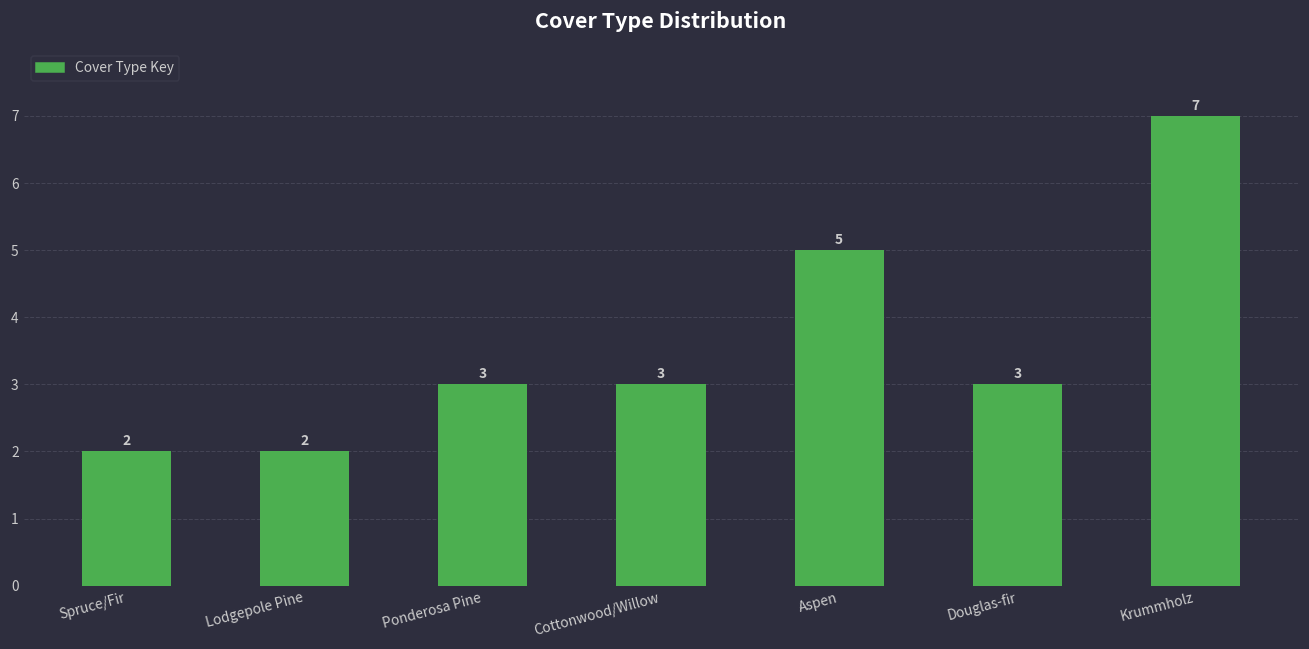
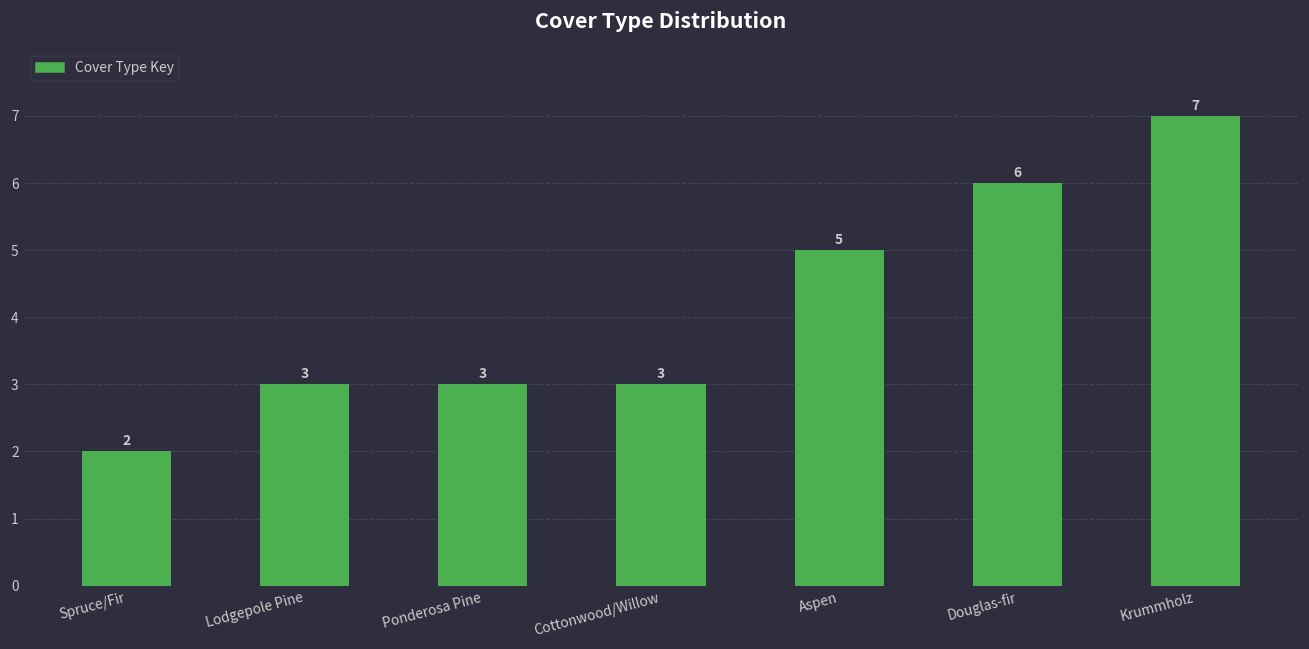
  {
    "Spruce/Fir": 2,
-   "Lodgepole Pine": 2,
+   "Lodgepole Pine": 3,
    "Ponderosa Pine": 3,
    "Cottonwood/Willow": 3,
    "Aspen": 5,
-   "Douglas-fir": 3,
+   "Douglas-fir": 6,
    "Krummholz": 7
  }
